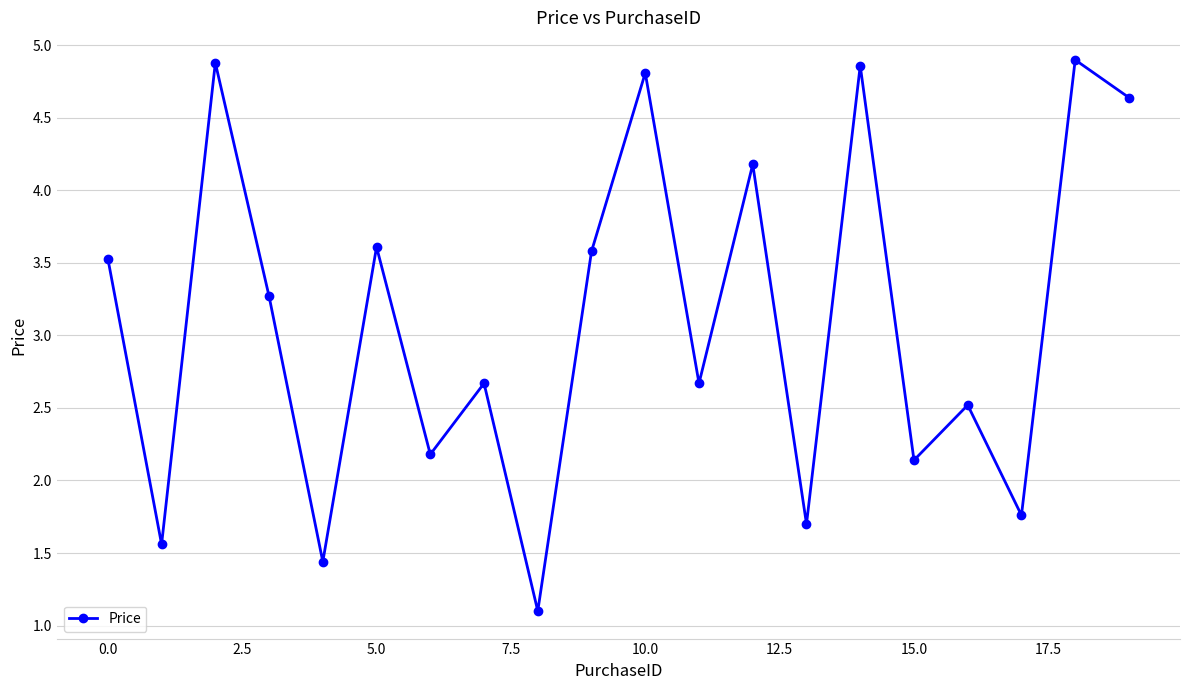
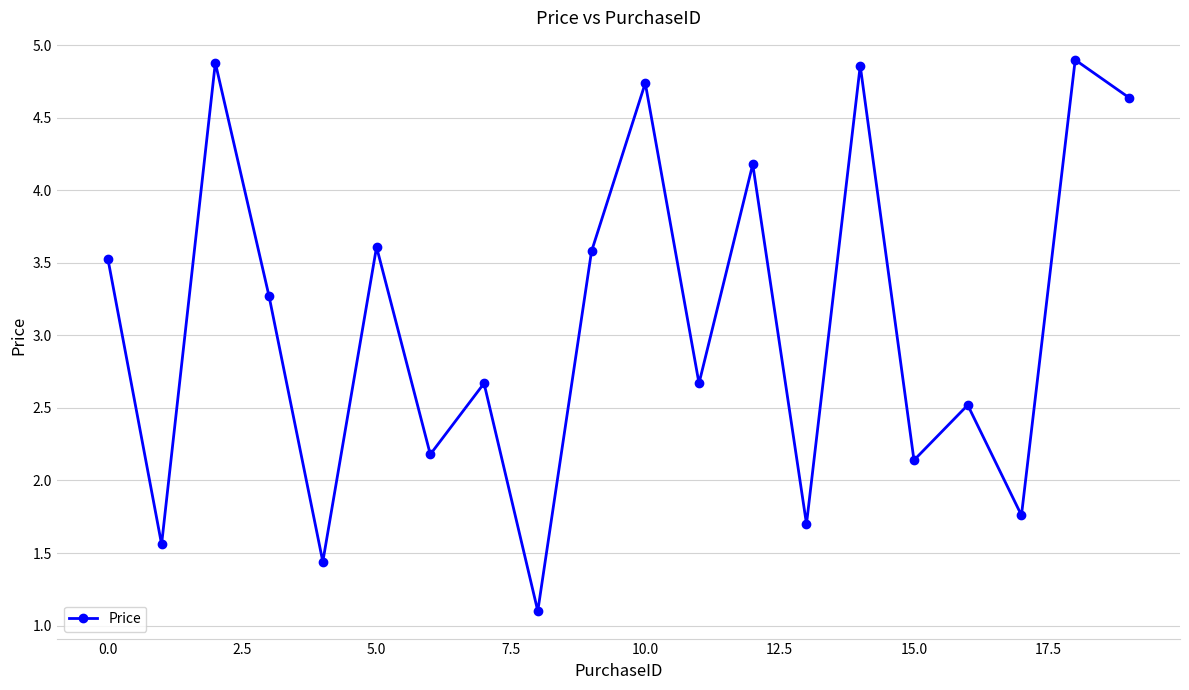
  {
    "0.0": 3.53,
    "5.0": 3.61,
-   "10.0": 4.81,
+   "10.0": 4.74,
    "15.0": 2.14
  }
